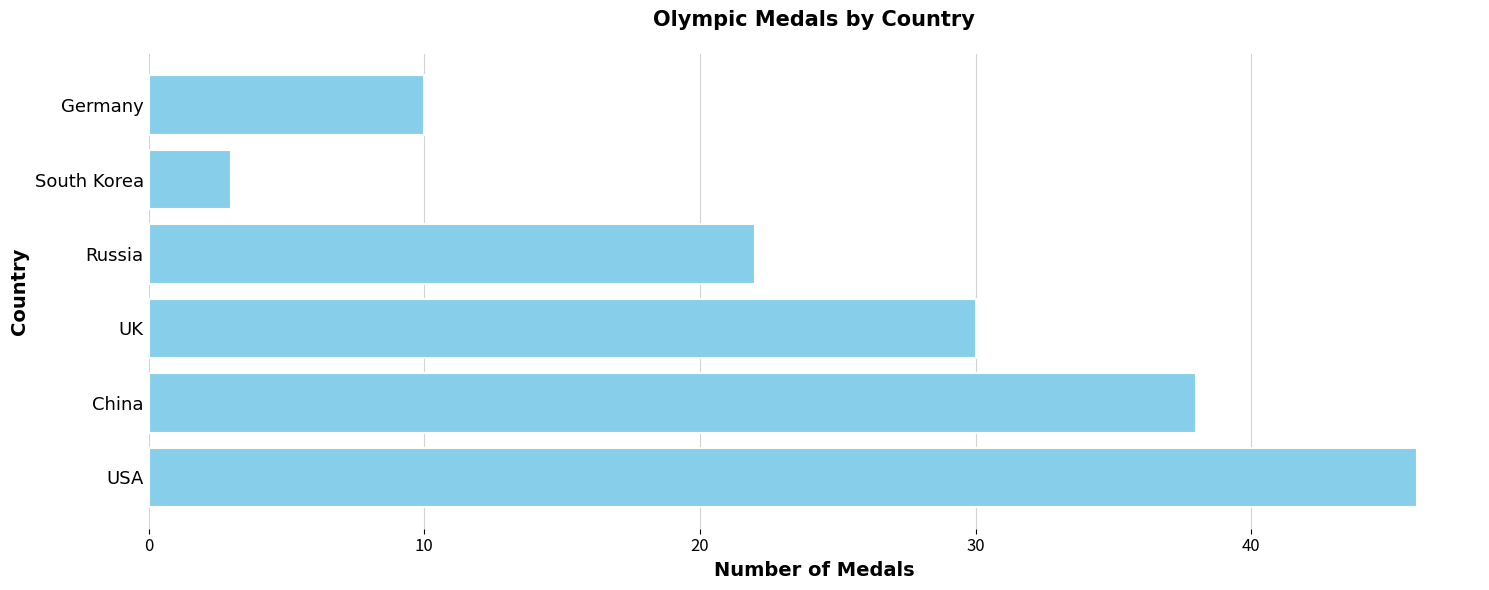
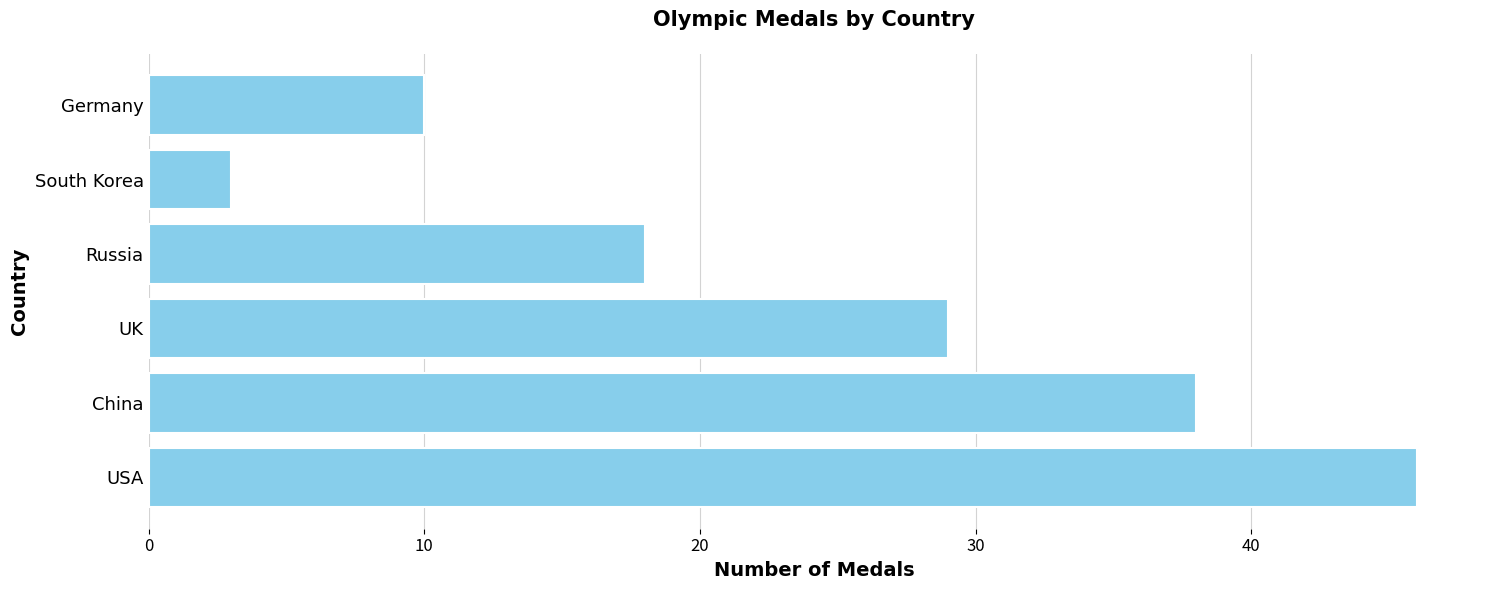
  {
    "Germany": 10,
    "South Korea": 3,
-   "Russia": 22,
-   "UK": 30,
+   "Russia": 18,
+   "UK": 29,
    "China": 38,
    "USA": 46
  }
